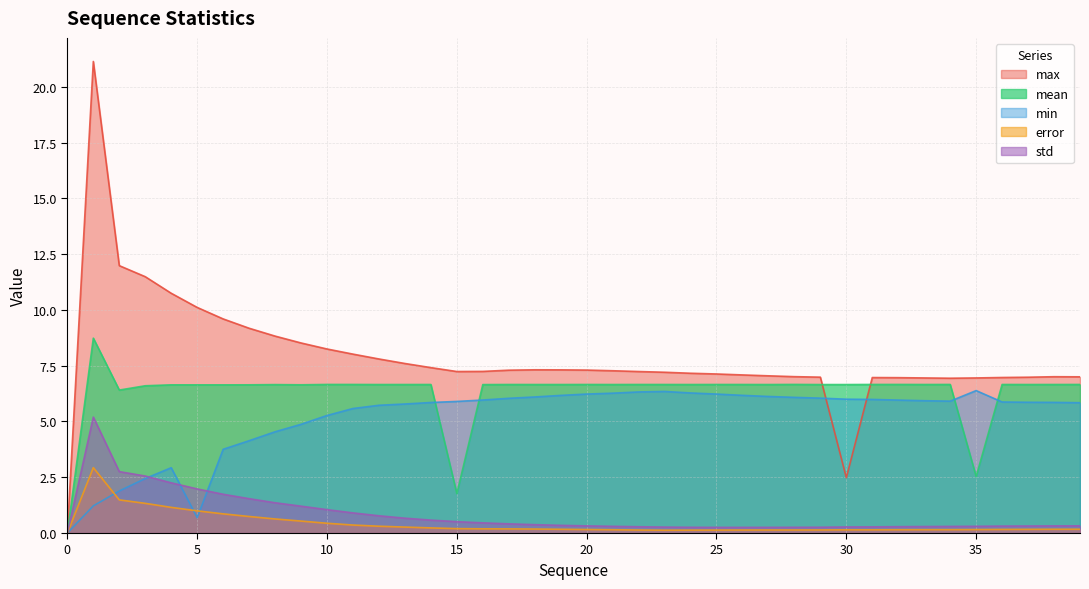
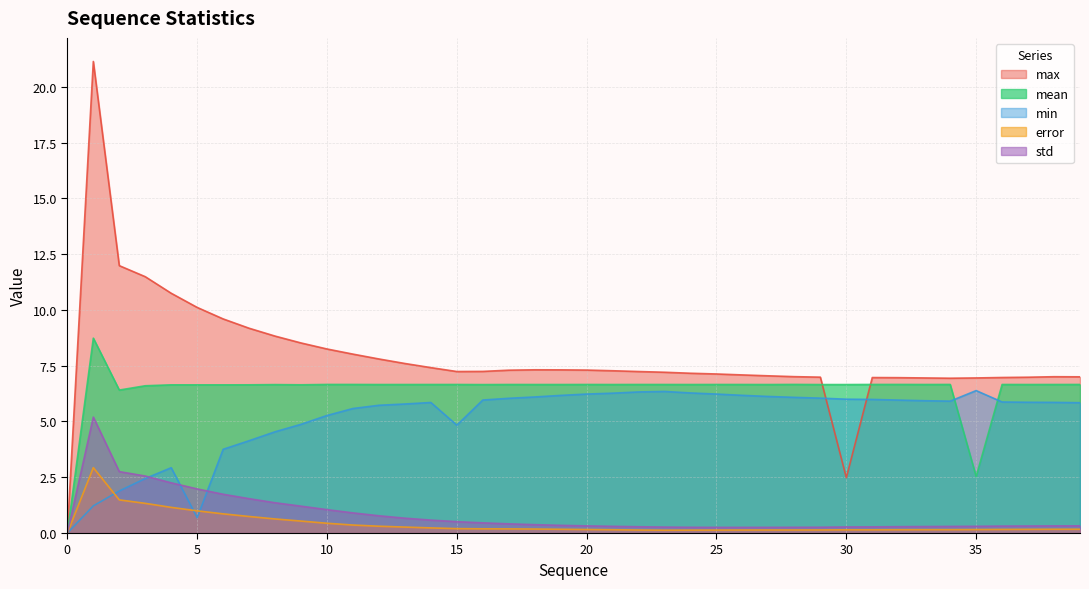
  {
    "max": {
      "5": 10.1,
      "10": 8.2,
      "15": 7.2,
      "20": 7.3,
      "25": 7.1,
      "30": 2.5,
      "35": 7.0
    },
    "mean": {
      "5": 6.6,
      "10": 6.7,
-     "15": 1.8,
+     "15": 6.7,
      "20": 6.7,
      "25": 6.7,
      "30": 6.7,
      "35": 2.5
    },
    "min": {
      "5": 0.7,
      "10": 5.3,
-     "15": 5.9,
+     "15": 4.8,
      "20": 6.2,
      "25": 6.2,
      "30": 6.0,
      "35": 6.4
    },
    "error": {
      "5": 1.0,
      "10": 0.4,
      "15": 0.2,
      "20": 0.2,
      "25": 0.1,
      "30": 0.1,
      "35": 0.2
    },
    "std": {
      "5": 2.0,
      "10": 1.0,
      "15": 0.5,
      "20": 0.3,
      "25": 0.3,
      "30": 0.3,
      "35": 0.3
    }
  }
